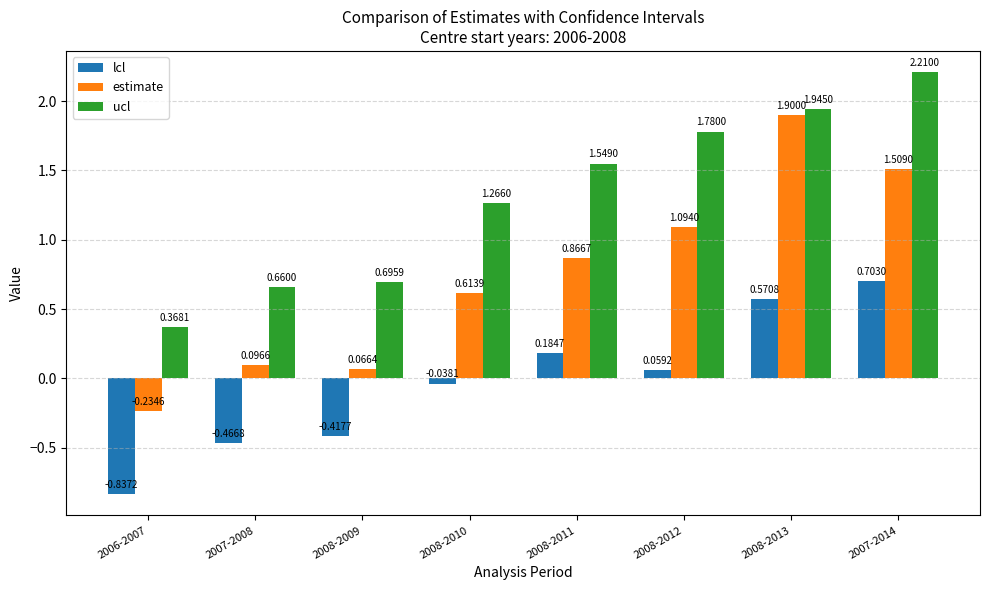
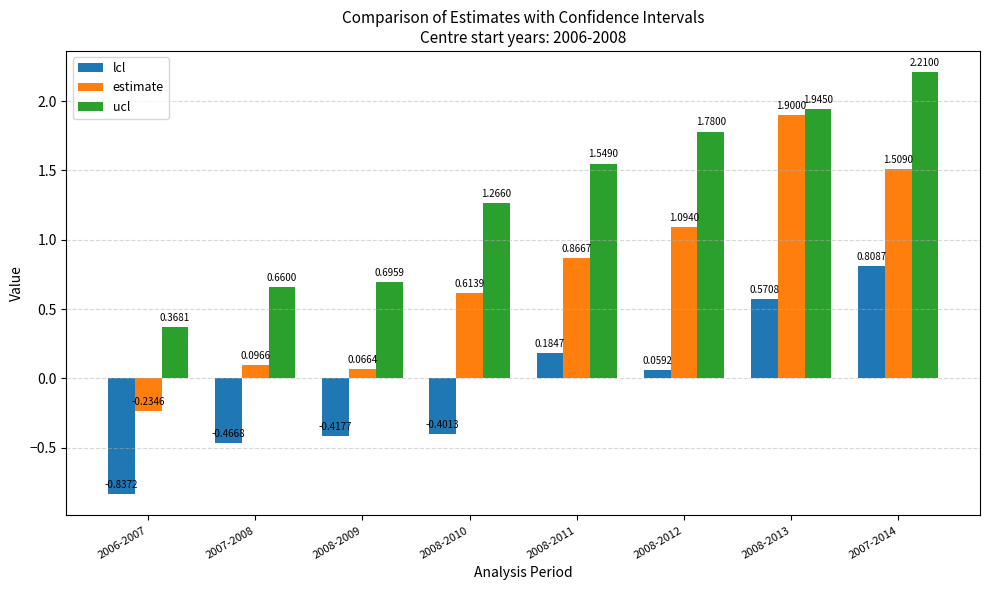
  {
    "lcl": {
      "2006-2007": -0.8372,
      "2007-2008": -0.4668,
      "2008-2009": -0.4177,
-     "2008-2010": -0.0381,
+     "2008-2010": -0.4013,
      "2008-2011": 0.1847,
      "2008-2012": 0.0592,
      "2008-2013": 0.5708,
-     "2007-2014": 0.7030
+     "2007-2014": 0.8087
    },
    "estimate": {
      "2006-2007": -0.2346,
      "2007-2008": 0.0966,
      "2008-2009": 0.0664,
      "2008-2010": 0.6139,
      "2008-2011": 0.8667,
      "2008-2012": 1.0940,
      "2008-2013": 1.9000,
      "2007-2014": 1.5090
    },
    "ucl": {
      "2006-2007": 0.3681,
      "2007-2008": 0.6600,
      "2008-2009": 0.6959,
      "2008-2010": 1.2660,
      "2008-2011": 1.5490,
      "2008-2012": 1.7800,
      "2008-2013": 1.9450,
      "2007-2014": 2.2100
    }
  }
